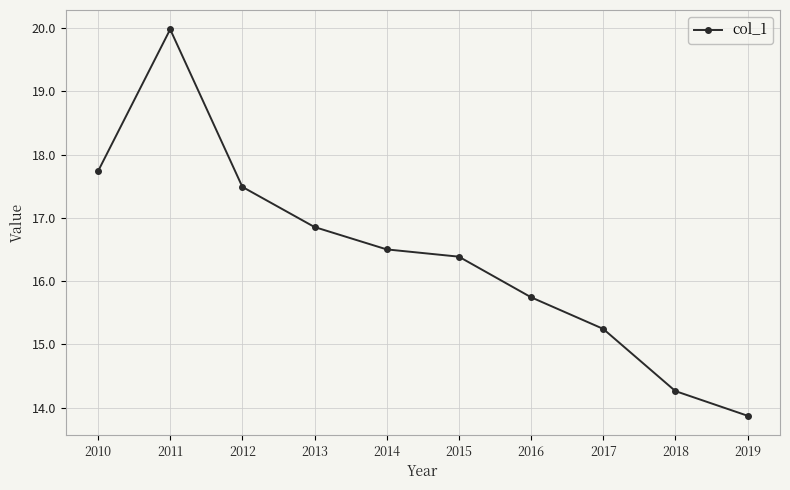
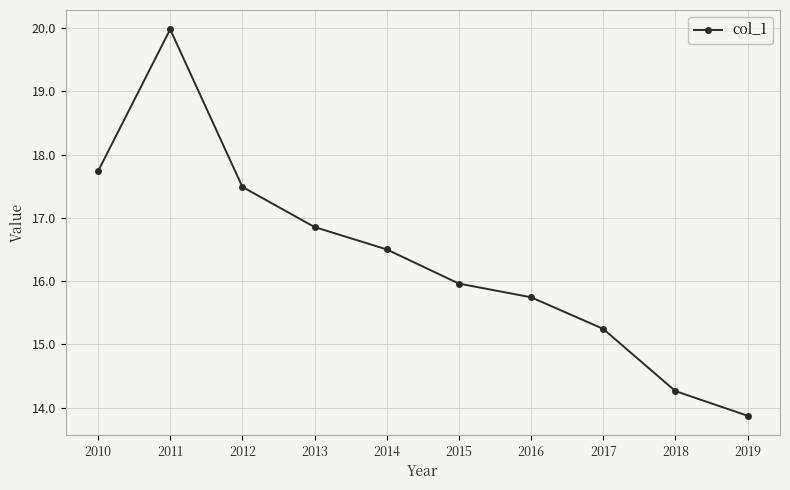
  {
    "2010": 17.7,
    "2011": 20.0,
    "2012": 17.5,
    "2013": 16.9,
    "2014": 16.5,
-   "2015": 16.4,
+   "2015": 16.0,
    "2016": 15.7,
    "2017": 15.2,
    "2018": 14.3,
    "2019": 13.9
  }
